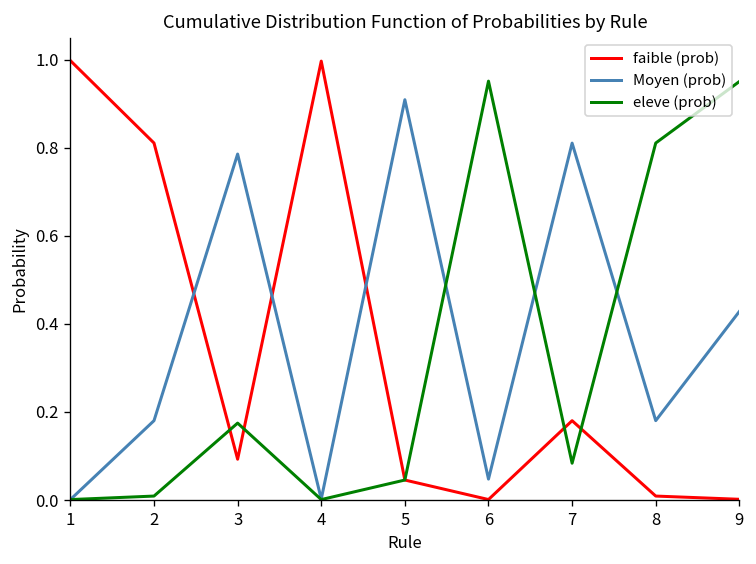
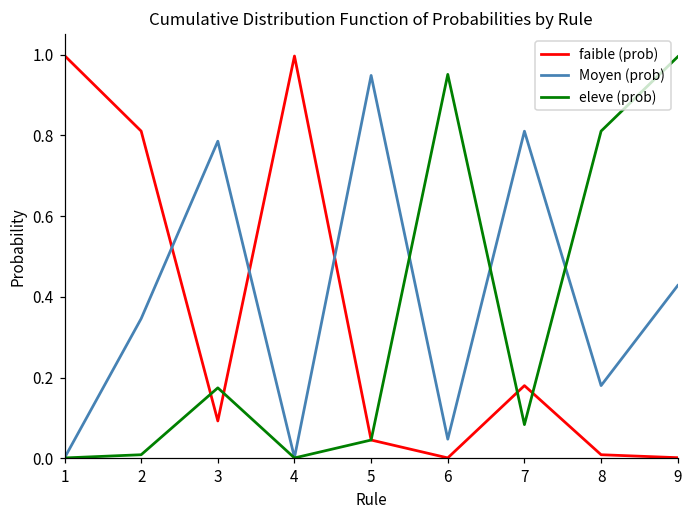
  {
    "faible (prob)": {
      "1": 1.00,
      "2": 0.81,
      "3": 0.09,
      "4": 1.00,
      "6": 0.00,
      "7": 0.18,
      "8": 0.01,
      "9": 0.00
    },
    "Moyen (prob)": {
-     "2": 0.18,
+     "2": 0.35,
      "3": 0.79,
-     "5": 0.91,
+     "5": 0.95,
      "6": 0.05,
      "7": 0.81,
      "8": 0.18,
      "9": 0.43
    },
    "eleve (prob)": {
      "2": 0.01,
      "3": 0.17,
      "6": 0.95,
      "7": 0.08,
      "8": 0.81,
-     "9": 0.95
+     "9": 0.99
    }
  }
